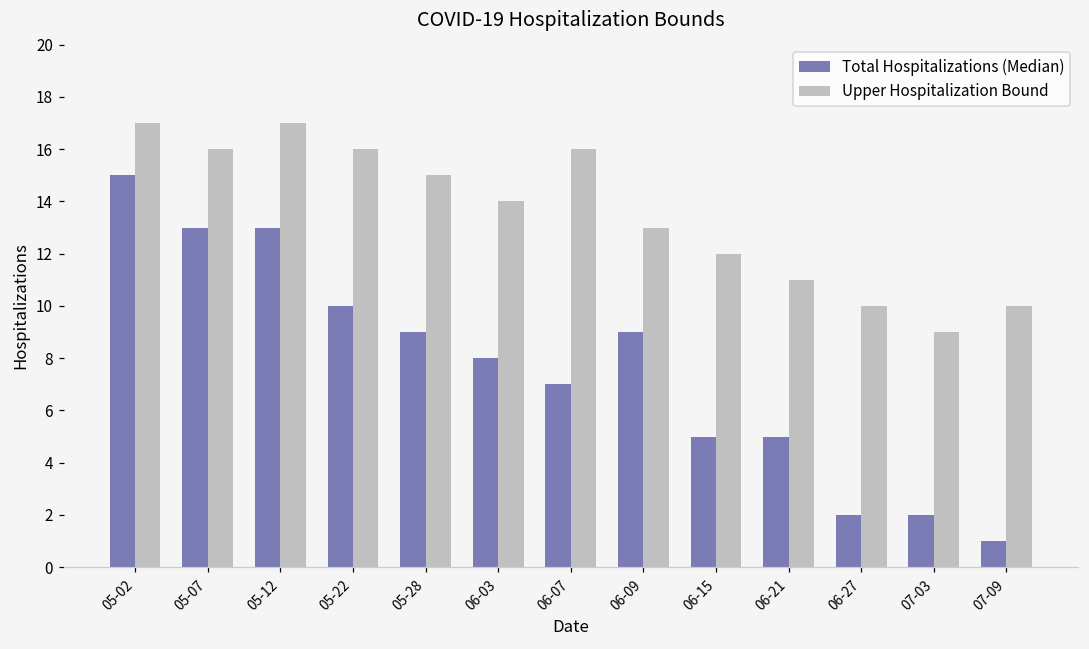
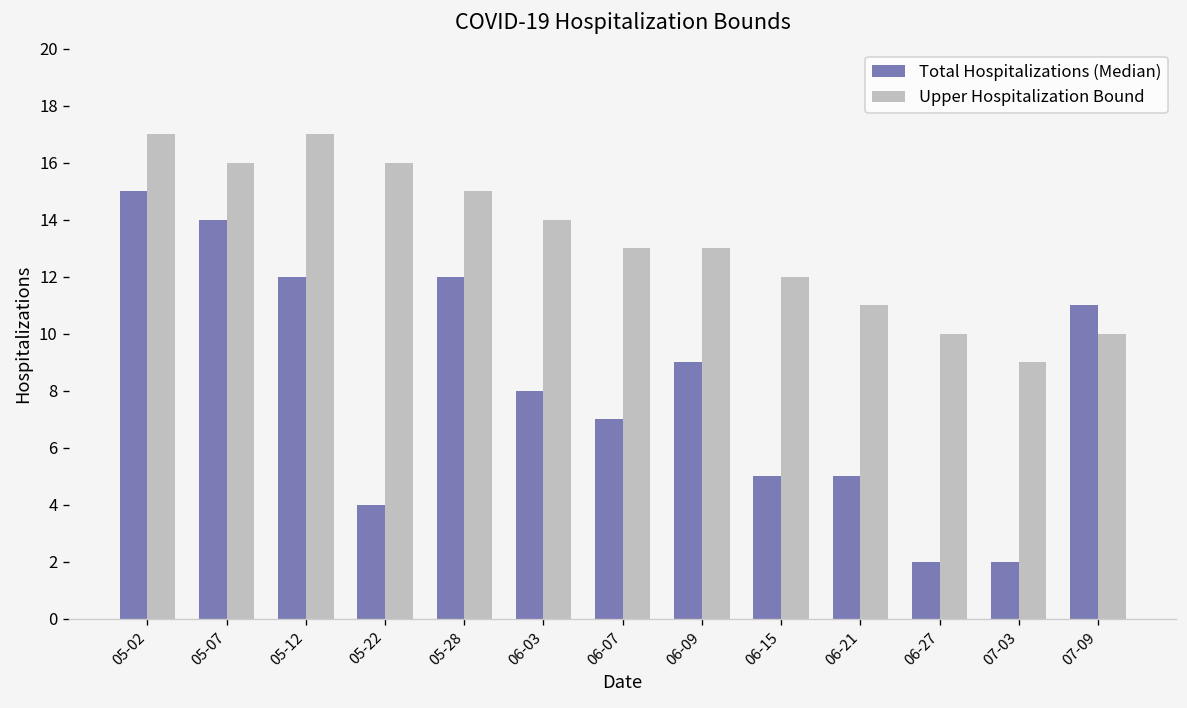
  {
    "Total Hospitalizations (Median)": {
      "05-02": 15,
-     "05-07": 13,
-     "05-12": 13,
-     "05-22": 10,
-     "05-28": 9,
+     "05-07": 14,
+     "05-12": 12,
+     "05-22": 4,
+     "05-28": 12,
      "06-03": 8,
      "06-07": 7,
      "06-09": 9,
      "06-15": 5,
      "06-21": 5,
      "06-27": 2,
      "07-03": 2,
-     "07-09": 1
+     "07-09": 11
    },
    "Upper Hospitalization Bound": {
      "05-02": 17,
      "05-07": 16,
      "05-12": 17,
      "05-22": 16,
      "05-28": 15,
      "06-03": 14,
-     "06-07": 16,
+     "06-07": 13,
      "06-09": 13,
      "06-15": 12,
      "06-21": 11,
      "06-27": 10,
      "07-03": 9,
      "07-09": 10
    }
  }
